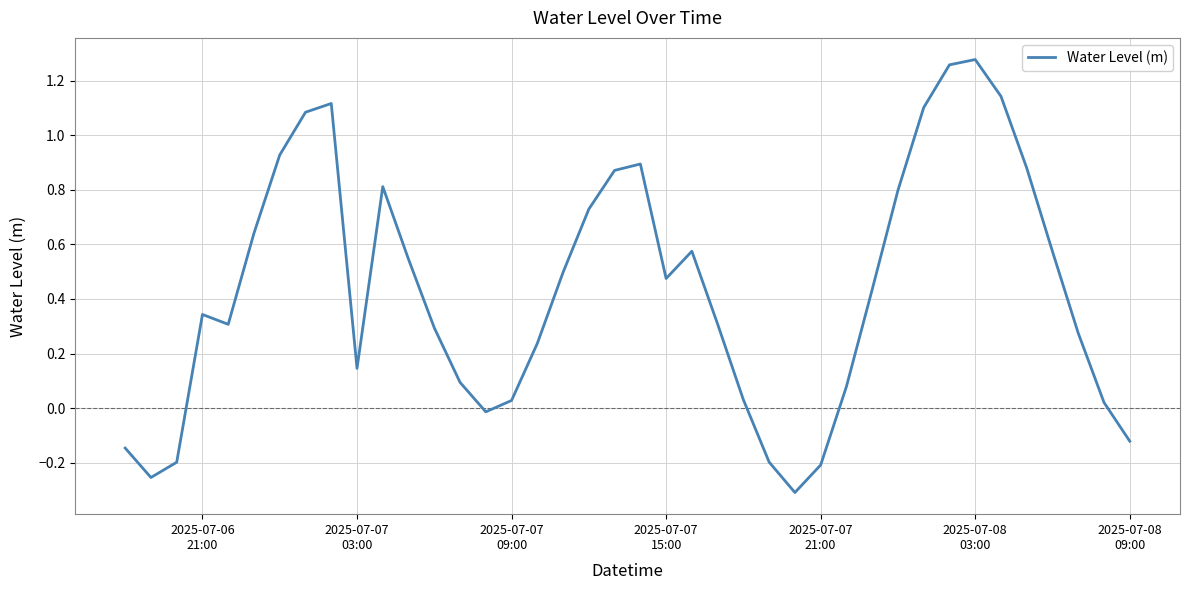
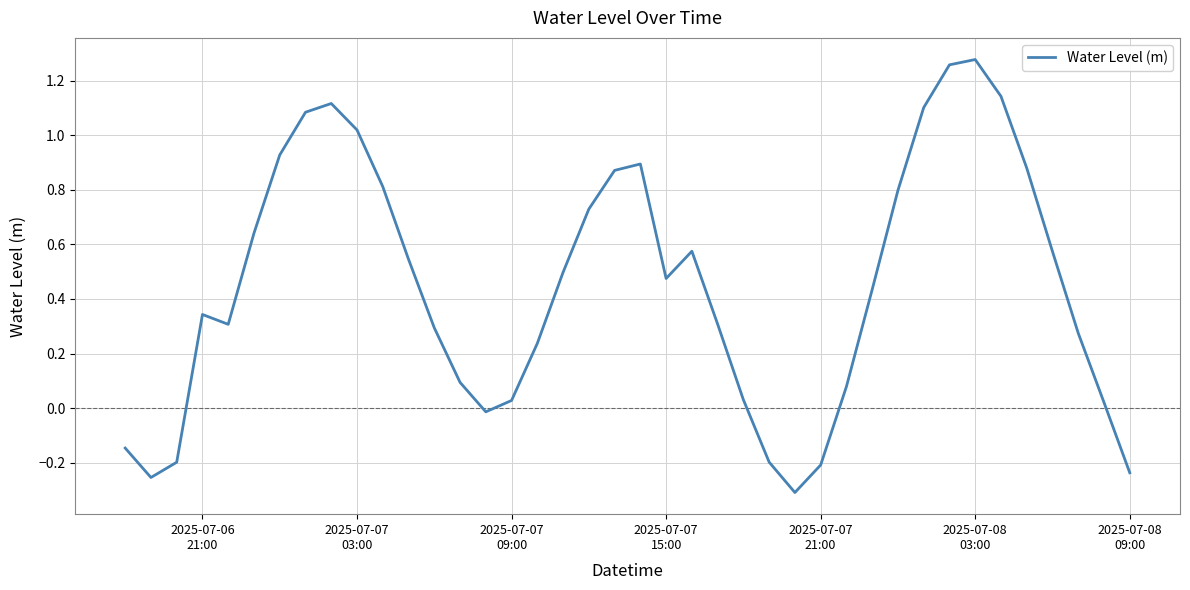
  {
    "2025-07-06 21:00": 0.34,
-   "2025-07-07 03:00": 0.15,
+   "2025-07-07 03:00": 1.02,
    "2025-07-07 09:00": 0.03,
    "2025-07-07 15:00": 0.48,
    "2025-07-07 21:00": -0.21,
    "2025-07-08 03:00": 1.28,
-   "2025-07-08 09:00": -0.12
+   "2025-07-08 09:00": -0.24
  }
